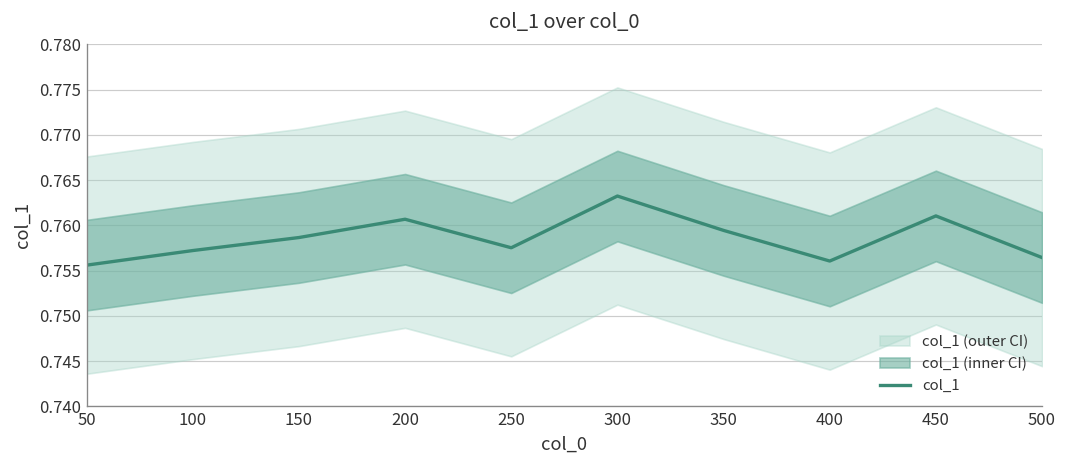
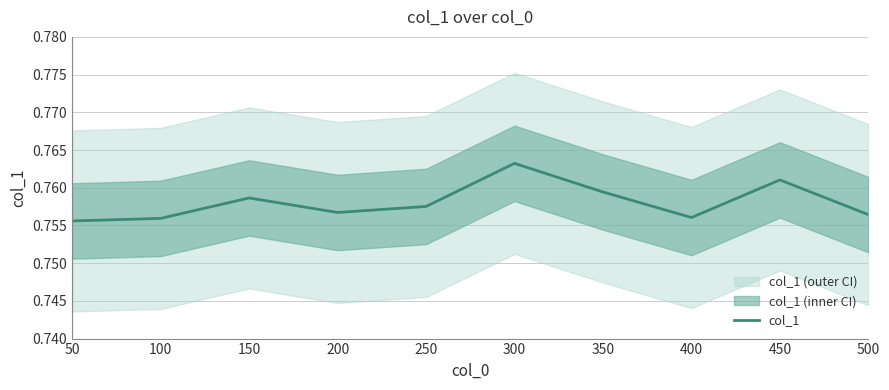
  {
    "col_1": {
      "50": 0.756,
-     "100": 0.757,
+     "100": 0.756,
      "150": 0.759,
-     "200": 0.761,
+     "200": 0.757,
      "250": 0.758,
      "300": 0.763,
      "350": 0.759,
      "400": 0.756,
      "450": 0.761,
      "500": 0.756
    }
  }
